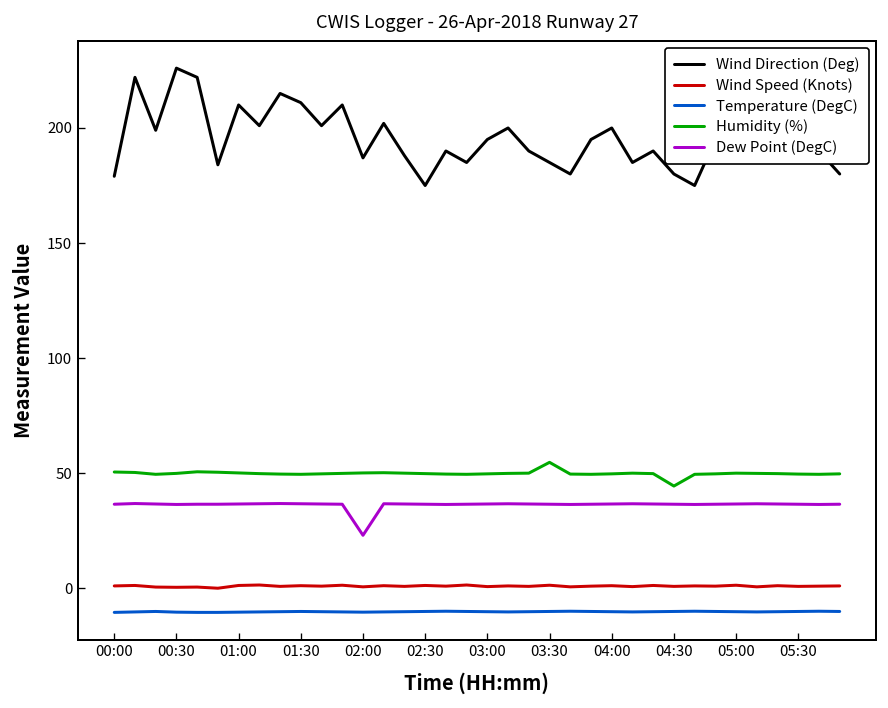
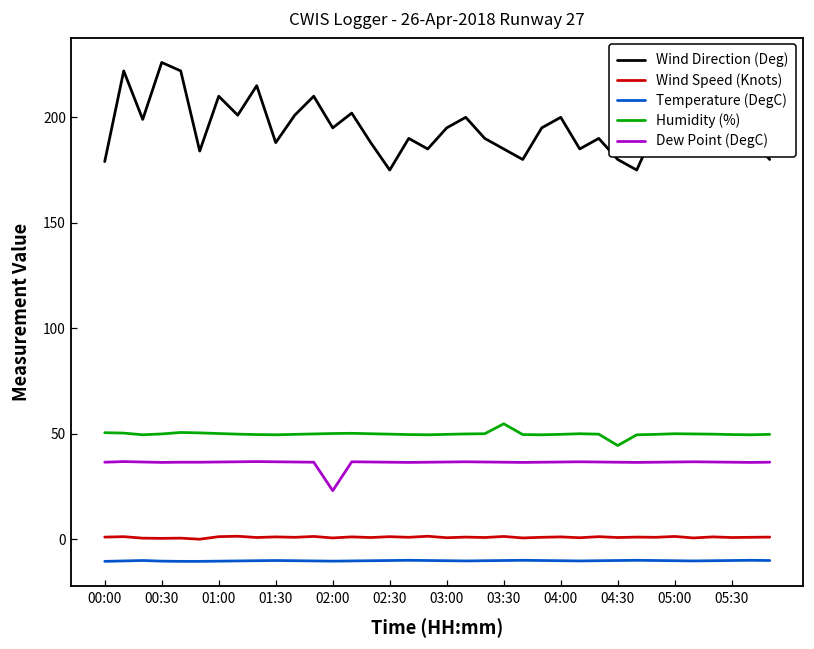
  {
    "Wind Direction (Deg)": {
      "00:00": 179,
      "00:30": 226,
      "01:00": 210,
-     "01:30": 211,
-     "02:00": 187,
+     "01:30": 188,
+     "02:00": 195,
      "02:30": 175,
      "03:00": 195,
      "03:30": 185,
      "04:00": 200,
      "04:30": 180
    },
    "Wind Speed (Knots)": {
      "00:00": 1,
      "00:30": 0,
      "01:00": 1,
      "01:30": 1,
      "02:00": 1,
      "02:30": 1,
      "03:00": 1,
      "03:30": 1,
      "04:00": 1,
      "04:30": 1,
      "05:00": 1,
      "05:30": 1
    },
    "Temperature (DegC)": {
      "00:00": -11,
      "00:30": -10,
      "01:00": -10,
      "01:30": -10,
      "02:00": -10,
      "02:30": -10,
      "03:00": -10,
      "03:30": -10,
      "04:00": -10,
      "04:30": -10,
      "05:00": -10,
      "05:30": -10
    },
    "Humidity (%)": {
      "00:00": 51,
      "00:30": 50,
      "01:00": 50,
      "01:30": 50,
      "02:00": 50,
      "02:30": 50,
      "03:00": 50,
      "03:30": 55,
      "04:00": 50,
      "04:30": 44,
      "05:00": 50,
      "05:30": 50
    },
    "Dew Point (DegC)": {
      "00:00": 37,
      "00:30": 36,
      "01:00": 37,
      "01:30": 37,
      "02:00": 23,
      "02:30": 37,
      "03:00": 37,
      "03:30": 37,
      "04:00": 37,
      "04:30": 37,
      "05:00": 37,
      "05:30": 37
    }
  }
